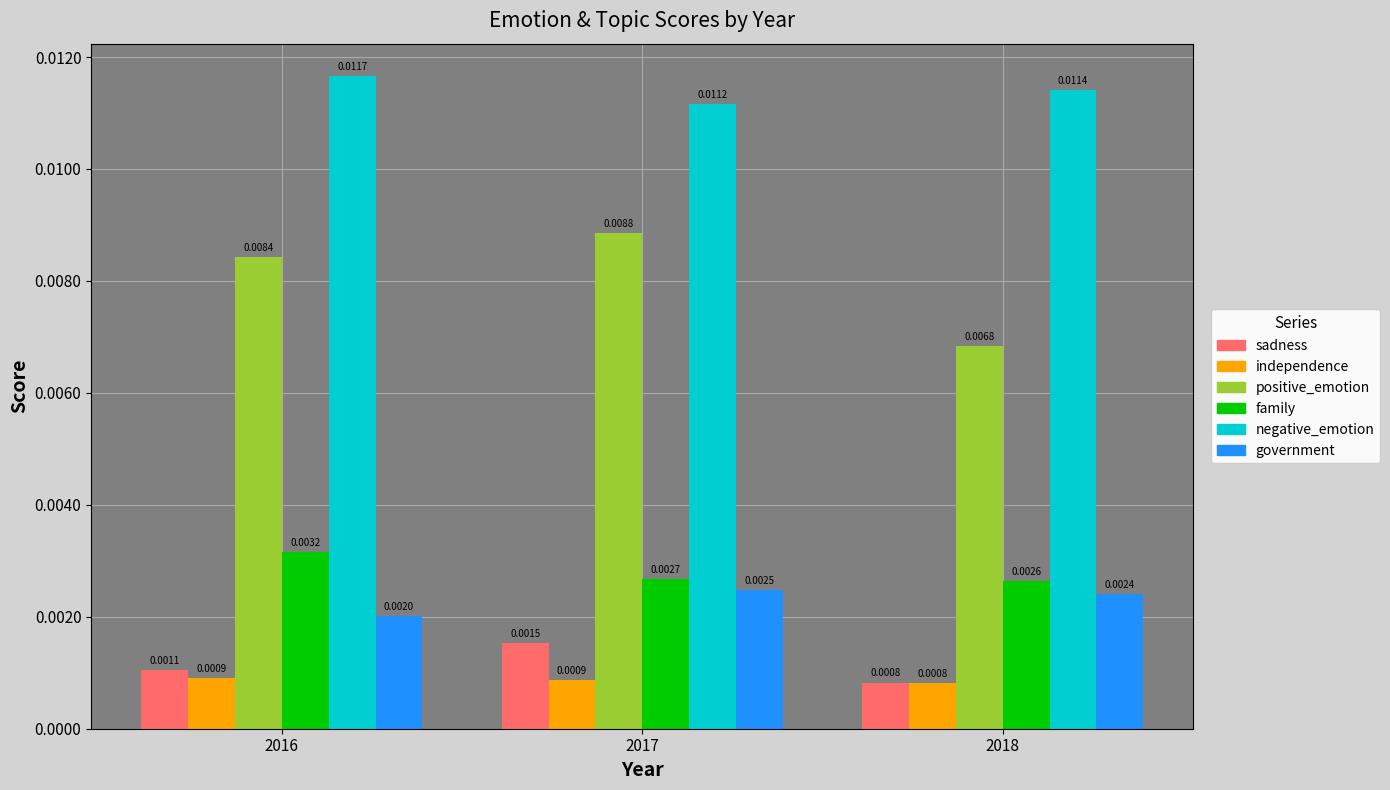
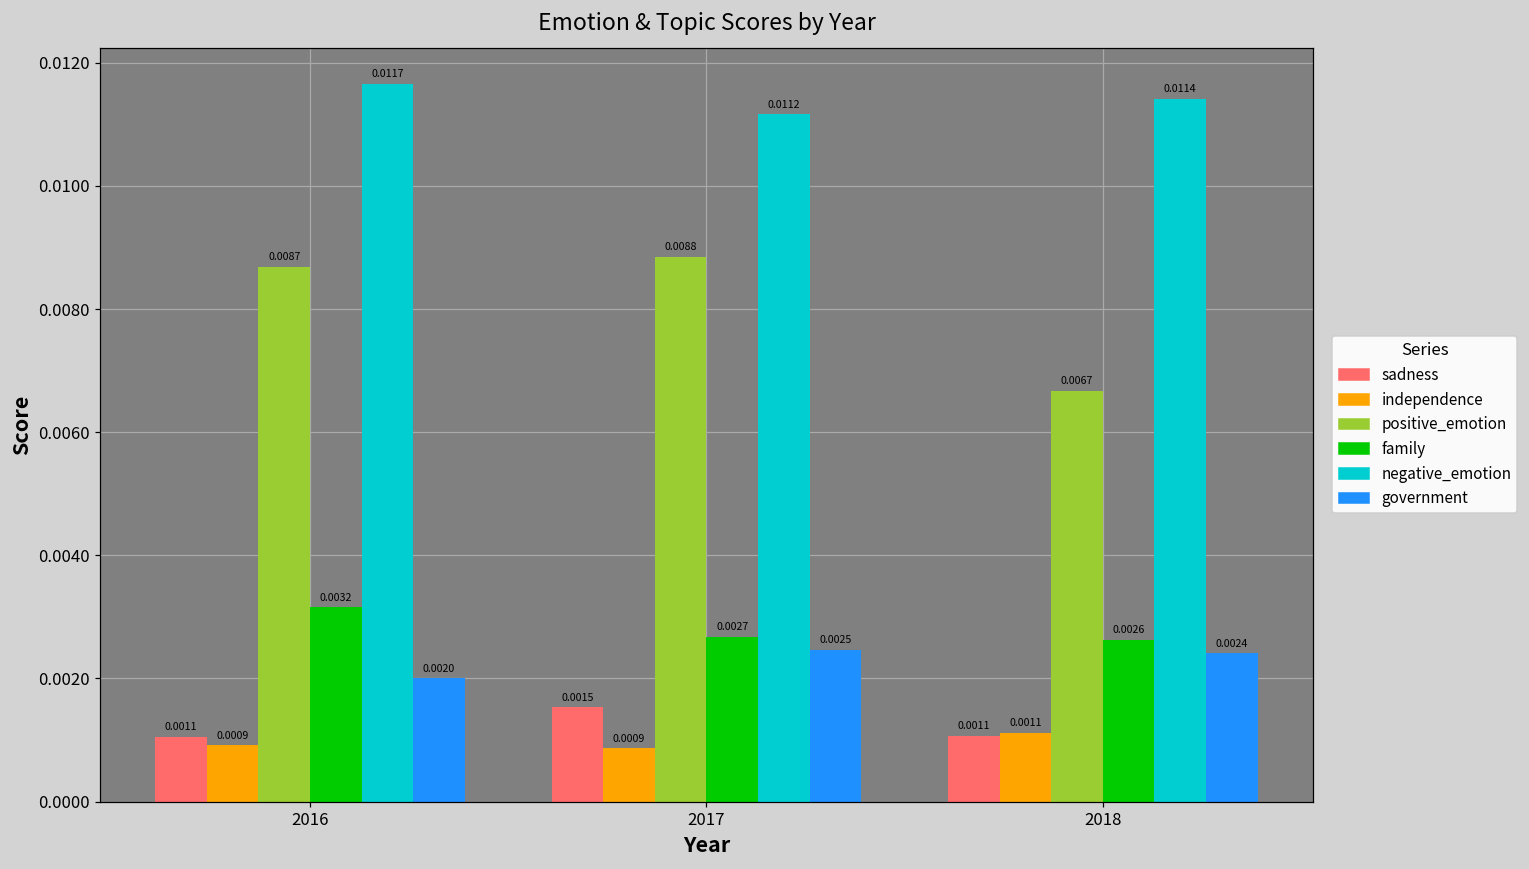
  {
    "sadness": {
      "2016": 0.0011,
      "2017": 0.0015,
-     "2018": 0.0008
+     "2018": 0.0011
    },
    "independence": {
      "2016": 0.0009,
      "2017": 0.0009,
-     "2018": 0.0008
+     "2018": 0.0011
    },
    "positive_emotion": {
-     "2016": 0.0084,
+     "2016": 0.0087,
      "2017": 0.0088,
-     "2018": 0.0068
+     "2018": 0.0067
    },
    "family": {
      "2016": 0.0032,
      "2017": 0.0027,
      "2018": 0.0026
    },
    "negative_emotion": {
      "2016": 0.0117,
      "2017": 0.0112,
      "2018": 0.0114
    },
    "government": {
      "2016": 0.0020,
      "2017": 0.0025,
      "2018": 0.0024
    }
  }
